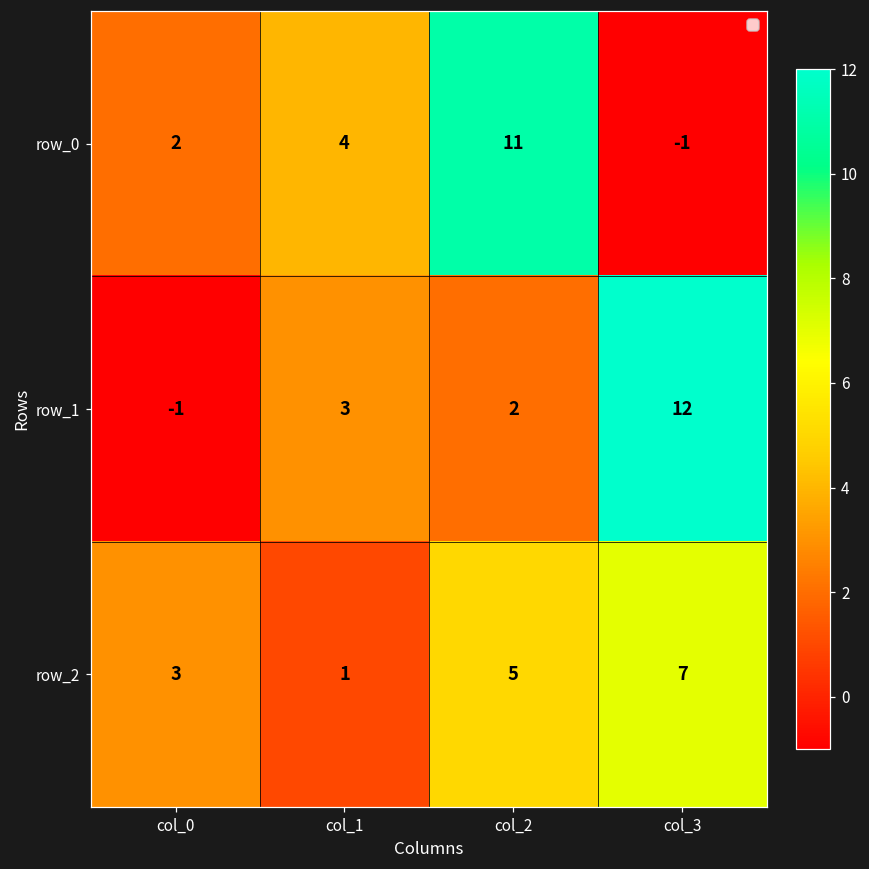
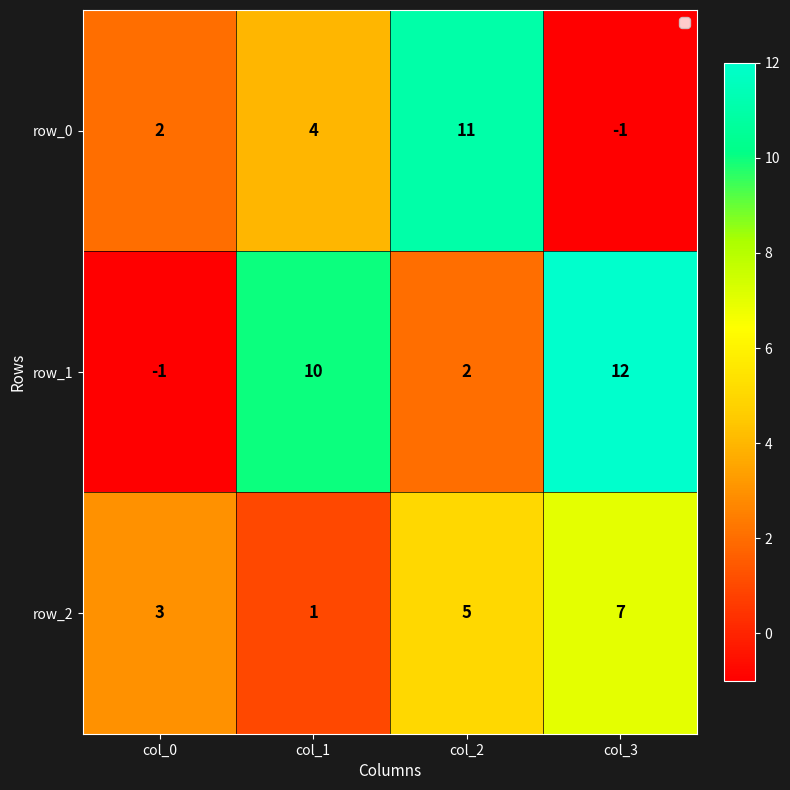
  {
    "row_0": {
      "col_0": 2,
      "col_1": 4,
      "col_2": 11,
      "col_3": -1
    },
    "row_1": {
      "col_0": -1,
-     "col_1": 3,
+     "col_1": 10,
      "col_2": 2,
      "col_3": 12
    },
    "row_2": {
      "col_0": 3,
      "col_1": 1,
      "col_2": 5,
      "col_3": 7
    }
  }
